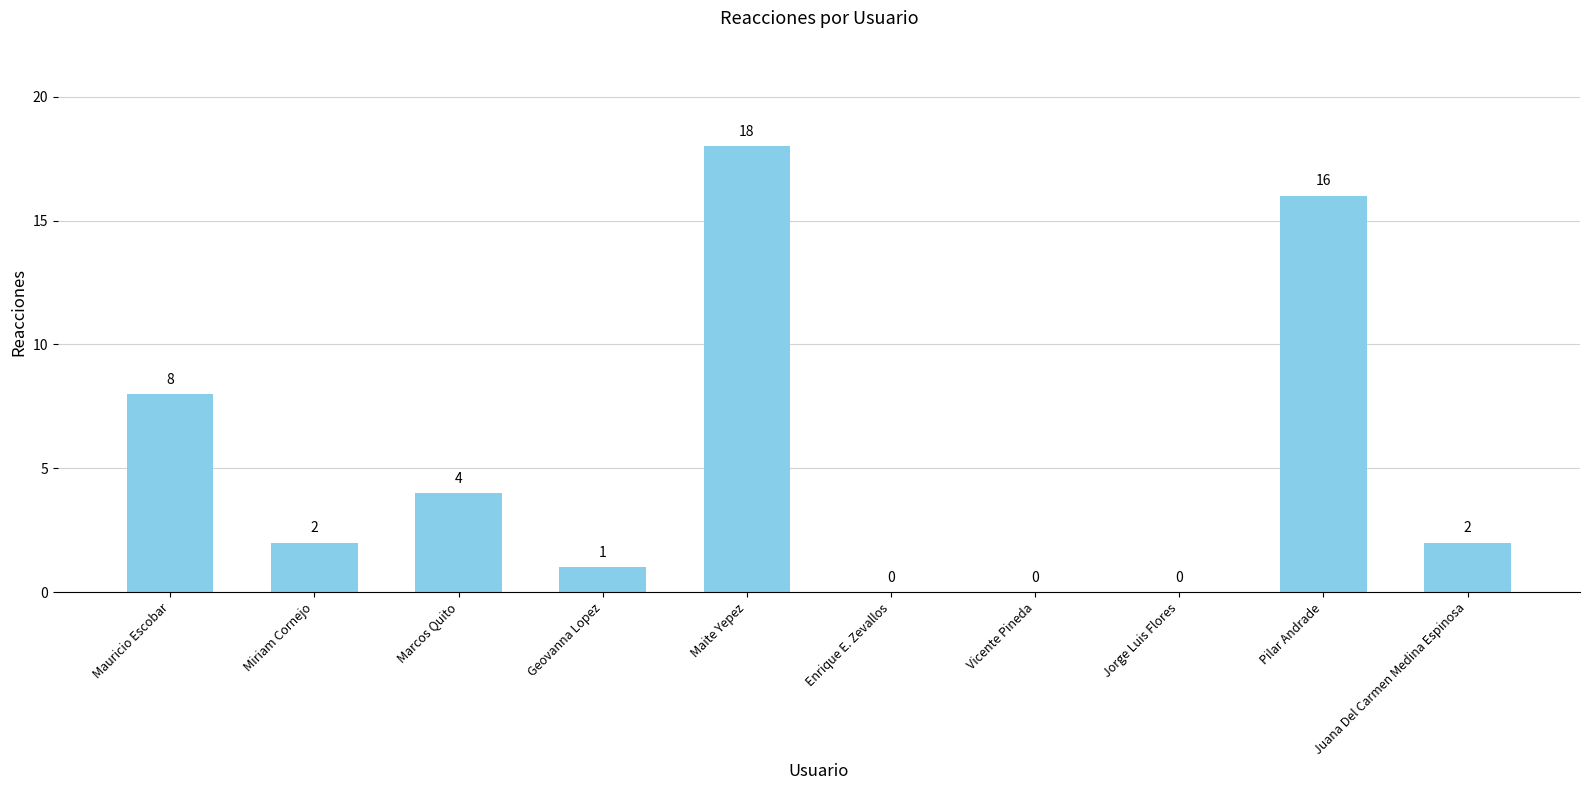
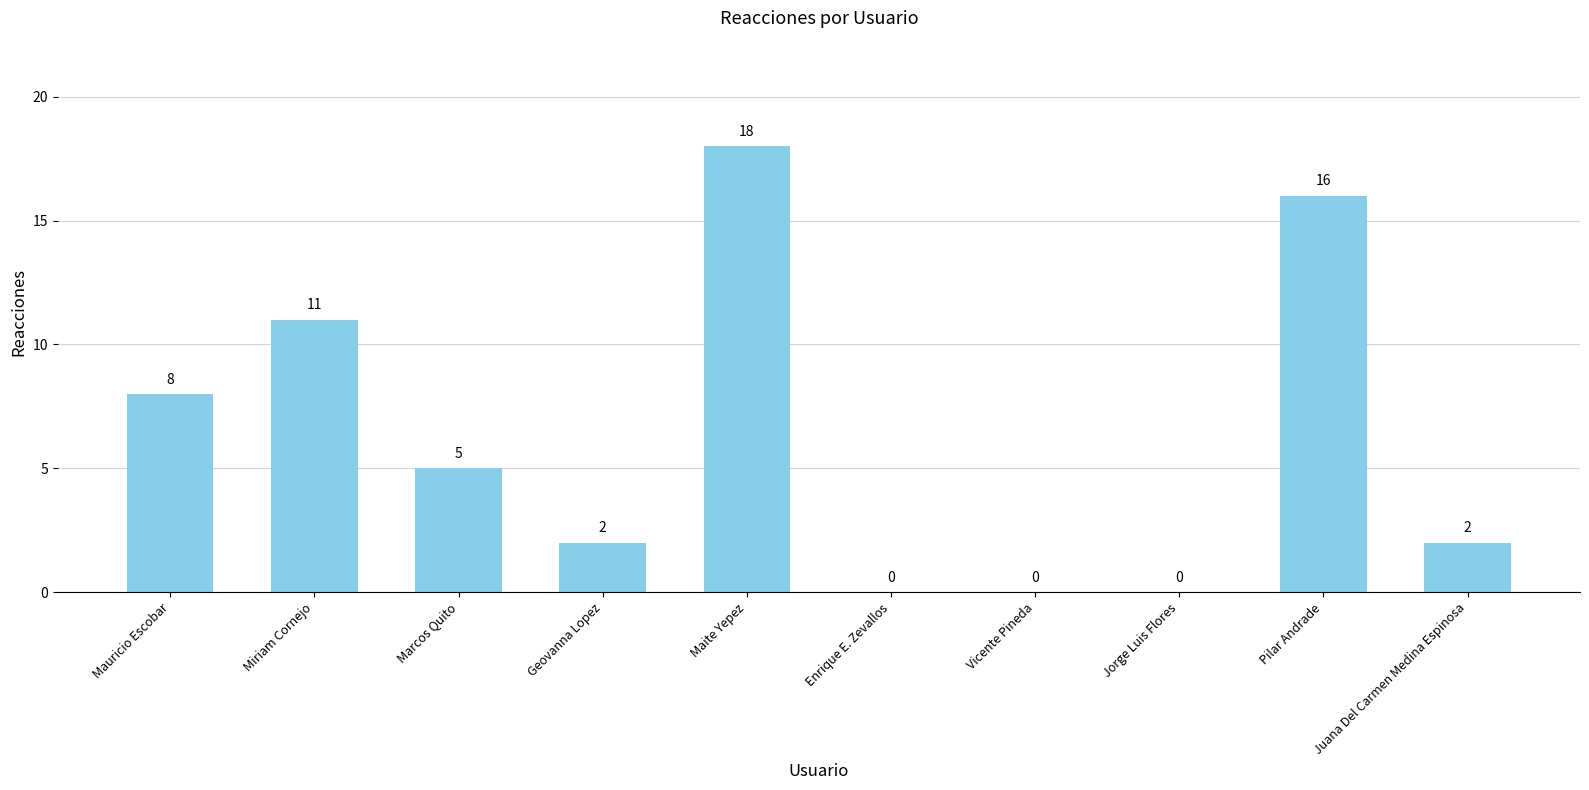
  {
    "Mauricio Escobar": 8,
-   "Miriam Cornejo": 2,
-   "Marcos Quito": 4,
-   "Geovanna Lopez": 1,
+   "Miriam Cornejo": 11,
+   "Marcos Quito": 5,
+   "Geovanna Lopez": 2,
    "Maite Yepez": 18,
    "Enrique E. Zevallos": 0,
    "Vicente Pineda": 0,
    "Jorge Luis Flores": 0,
    "Pilar Andrade": 16,
    "Juana Del Carmen Medina Espinosa": 2
  }
